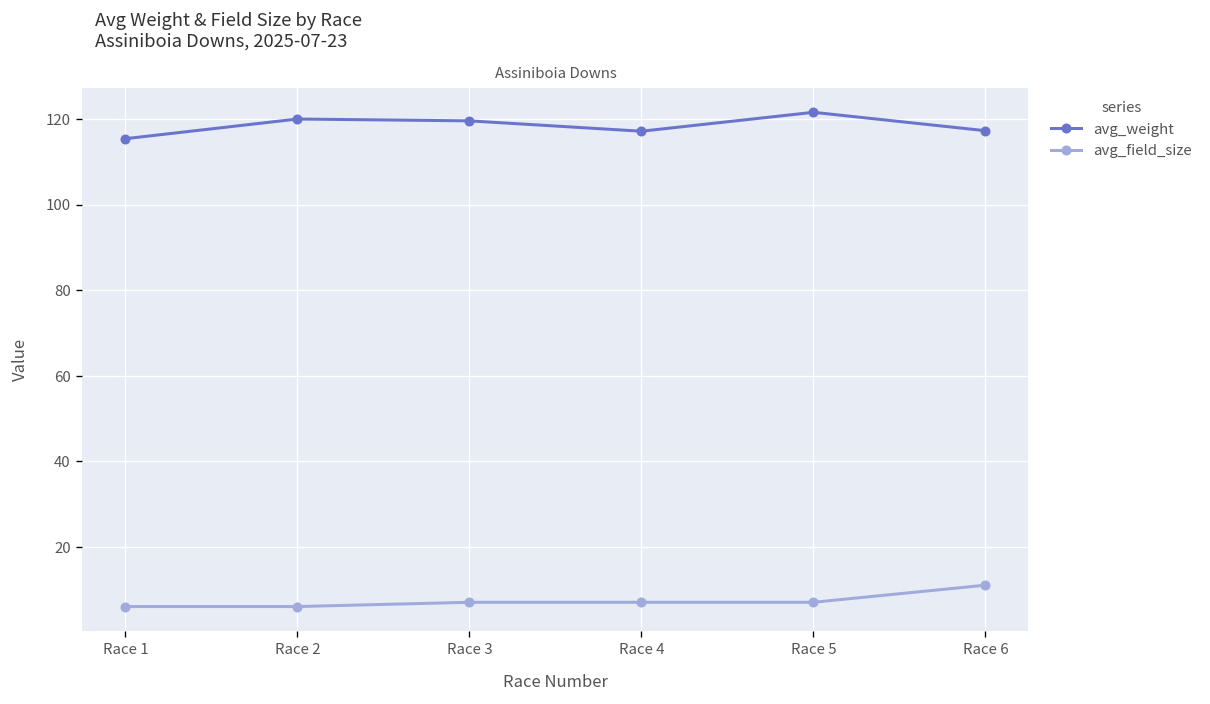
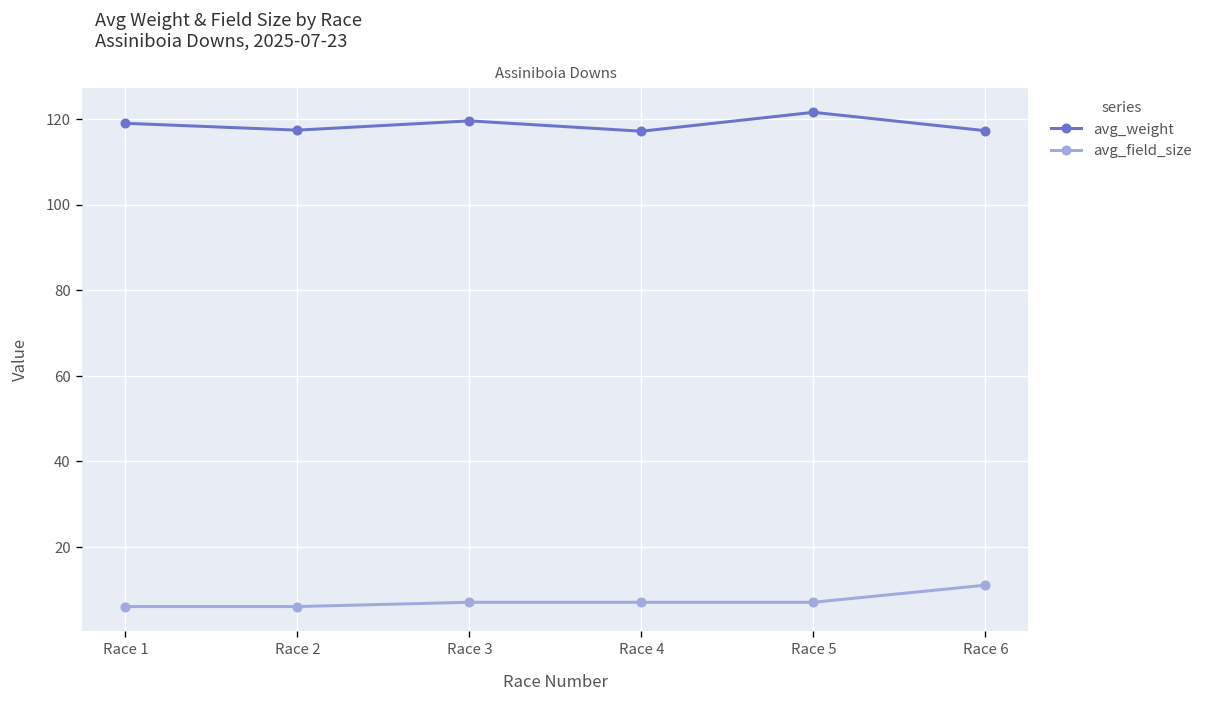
  {
    "avg_weight": {
-     "Race 1": 115,
-     "Race 2": 120,
+     "Race 1": 119,
+     "Race 2": 117,
      "Race 3": 120,
      "Race 4": 117,
      "Race 5": 122,
      "Race 6": 117
    },
    "avg_field_size": {
      "Race 1": 6,
      "Race 2": 6,
      "Race 3": 7,
      "Race 4": 7,
      "Race 5": 7,
      "Race 6": 11
    }
  }
